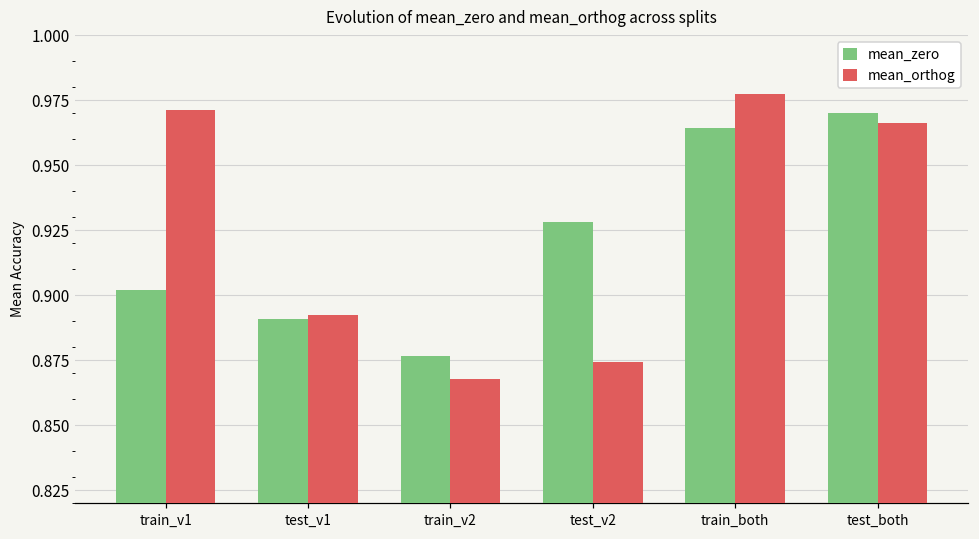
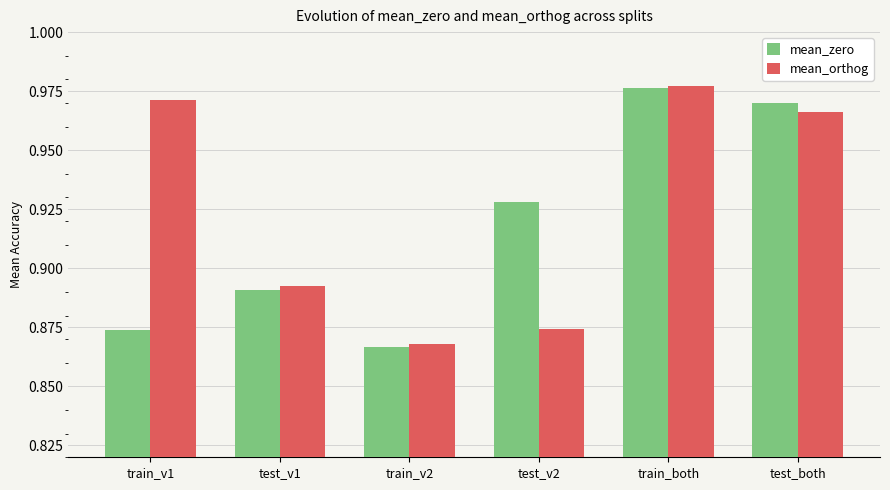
  {
    "mean_zero": {
-     "train_v1": 0.902,
+     "train_v1": 0.874,
      "test_v1": 0.891,
-     "train_v2": 0.877,
+     "train_v2": 0.867,
      "test_v2": 0.928,
-     "train_both": 0.964,
+     "train_both": 0.976,
      "test_both": 0.970
    },
    "mean_orthog": {
      "train_v1": 0.971,
      "test_v1": 0.892,
      "train_v2": 0.868,
      "test_v2": 0.874,
      "train_both": 0.977,
      "test_both": 0.966
    }
  }
